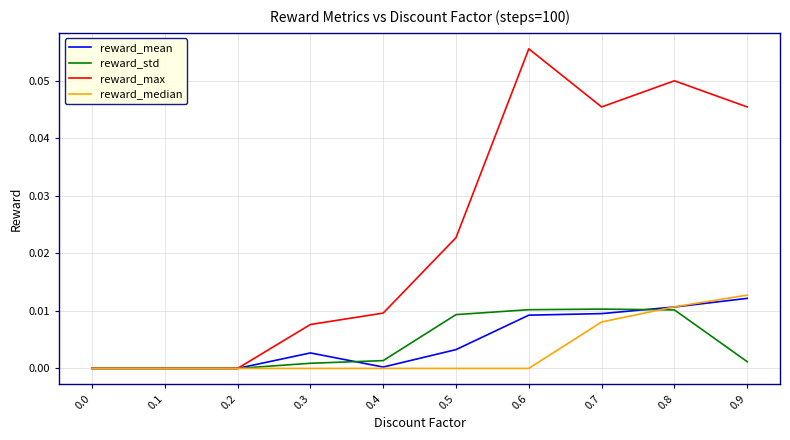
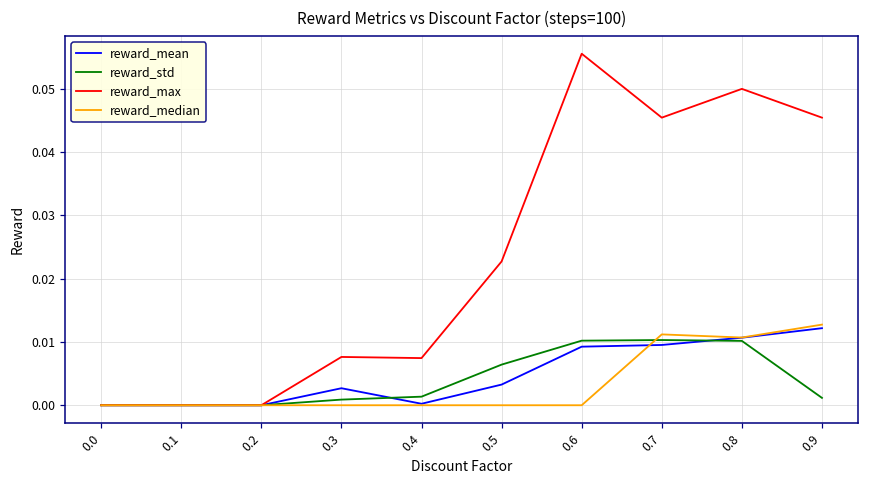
  {
    "reward_mean": {
      "0.3": 0.003,
      "0.5": 0.003,
      "0.6": 0.009,
      "0.7": 0.010,
      "0.9": 0.012
    },
    "reward_std": {
      "0.3": 0.001,
      "0.4": 0.001,
-     "0.5": 0.009,
+     "0.5": 0.006,
      "0.6": 0.010,
      "0.7": 0.010,
      "0.8": 0.010,
      "0.9": 0.001
    },
    "reward_max": {
      "0.3": 0.008,
-     "0.4": 0.010,
+     "0.4": 0.007,
      "0.5": 0.023,
      "0.6": 0.056,
      "0.7": 0.045,
      "0.8": 0.050,
      "0.9": 0.045
    },
    "reward_median": {
      "0.3": 0.000,
      "0.5": 0.000,
      "0.6": 0.000,
-     "0.7": 0.008,
+     "0.7": 0.011,
      "0.9": 0.013
    }
  }
